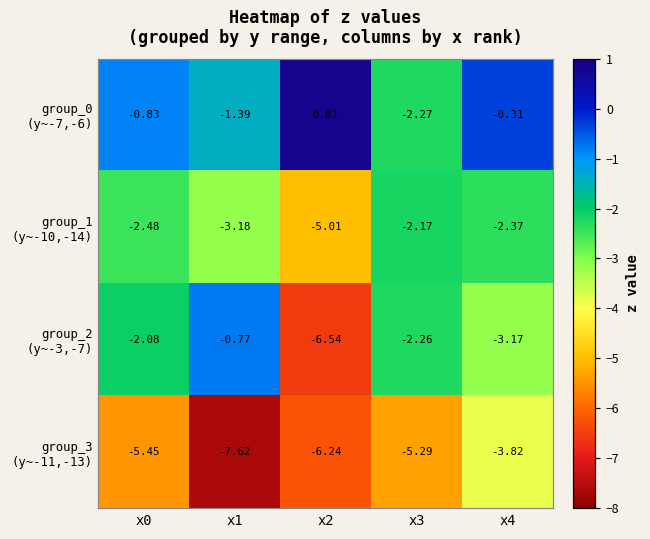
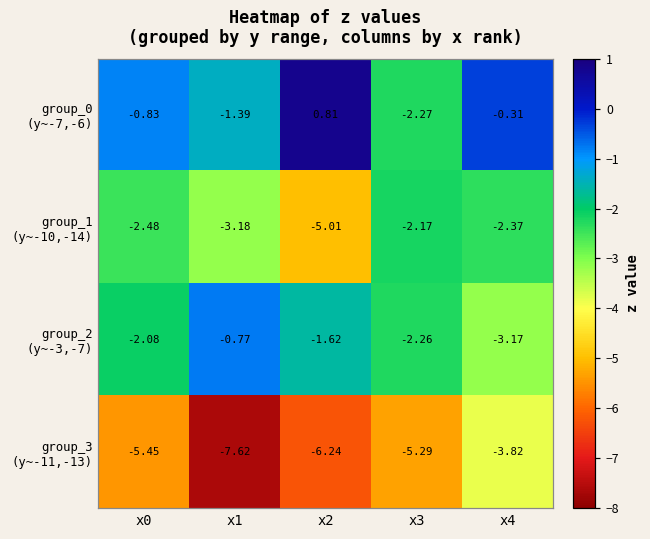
  {
    "group_0 (y~-7,-6)": {
      "x0": -0.83,
      "x1": -1.39,
      "x2": 0.81,
      "x3": -2.27,
      "x4": -0.31
    },
    "group_1 (y~-10,-14)": {
      "x0": -2.48,
      "x1": -3.18,
      "x2": -5.01,
      "x3": -2.17,
      "x4": -2.37
    },
    "group_2 (y~-3,-7)": {
      "x0": -2.08,
      "x1": -0.77,
-     "x2": -6.54,
+     "x2": -1.62,
      "x3": -2.26,
      "x4": -3.17
    },
    "group_3 (y~-11,-13)": {
      "x0": -5.45,
      "x1": -7.62,
      "x2": -6.24,
      "x3": -5.29,
      "x4": -3.82
    }
  }
